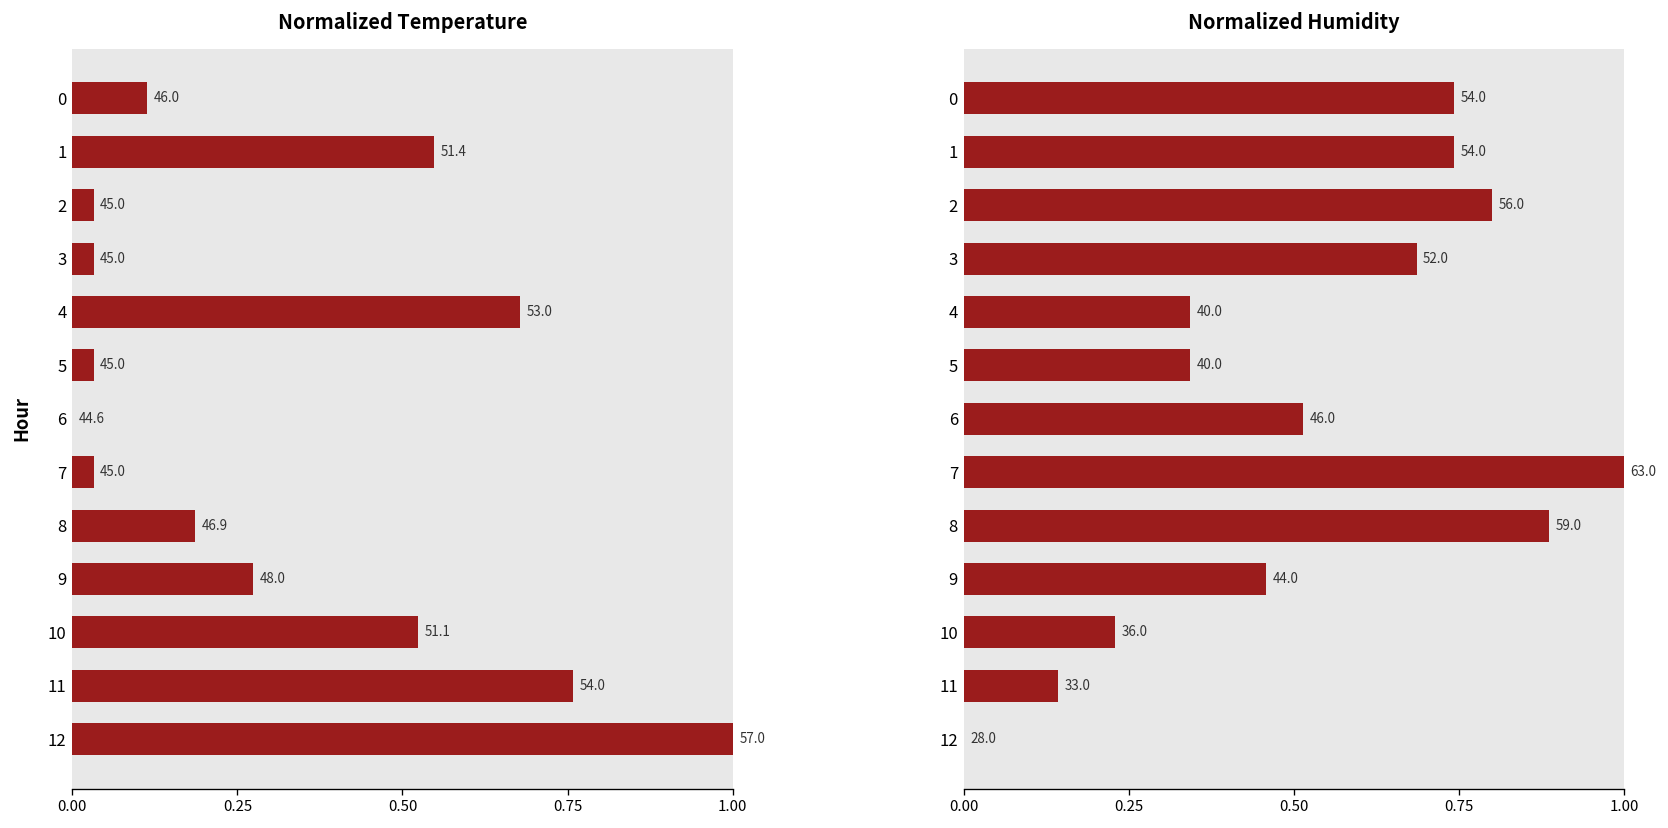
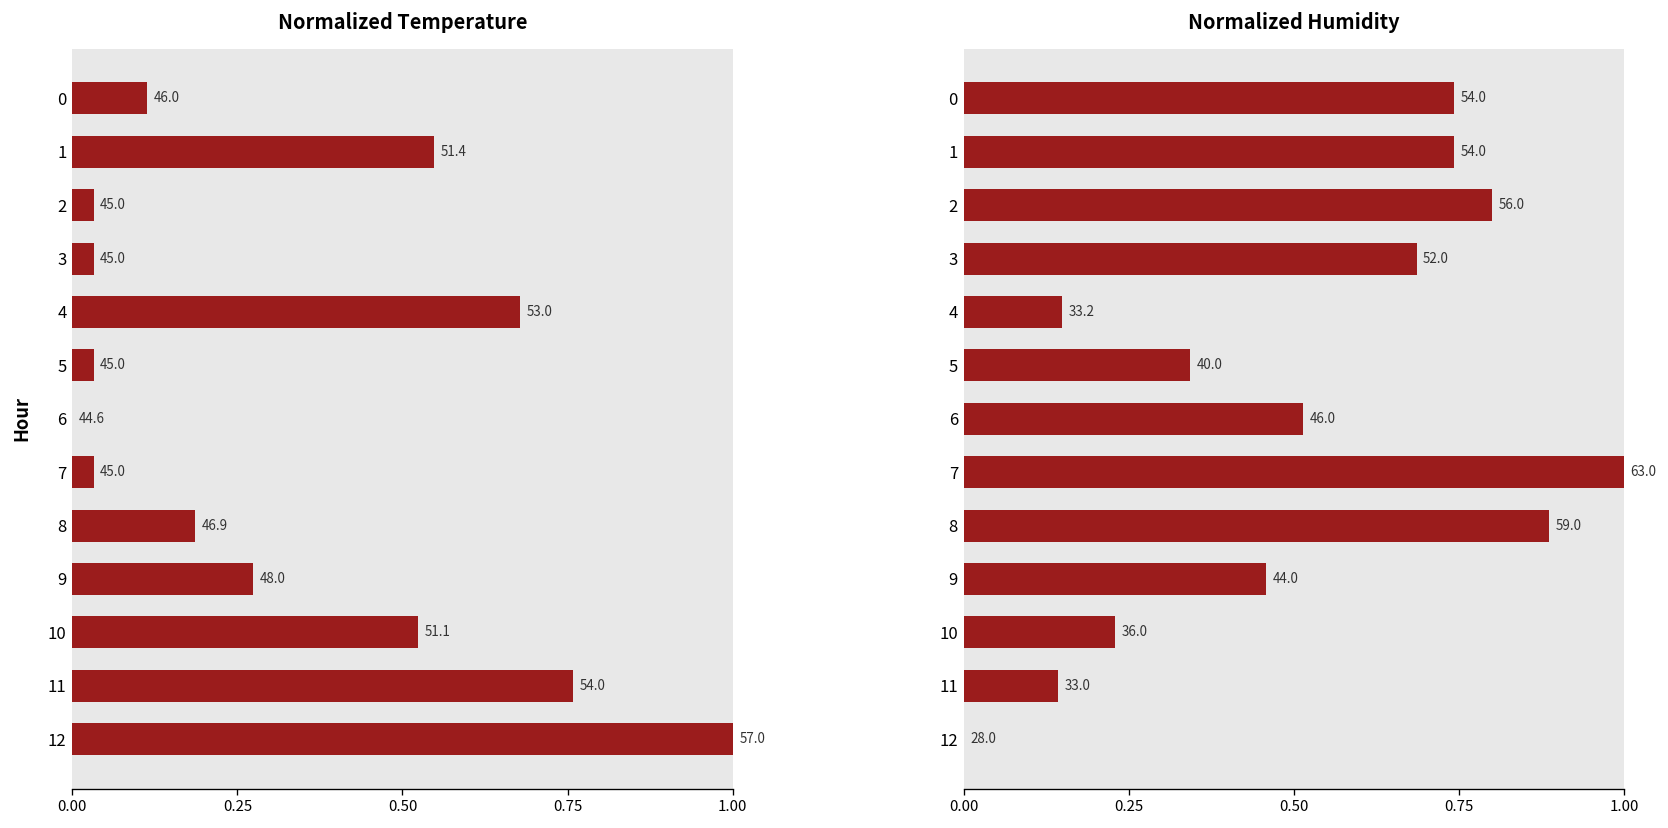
  {
    "Normalized Humidity": {
-     "4": 40.0
+     "4": 33.2
    }
  }
